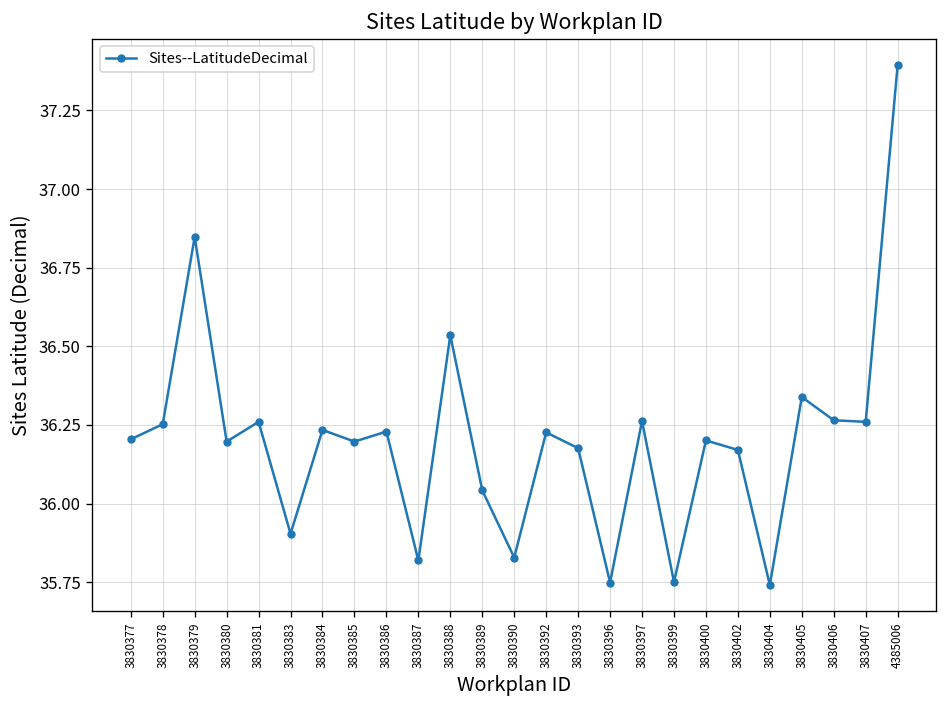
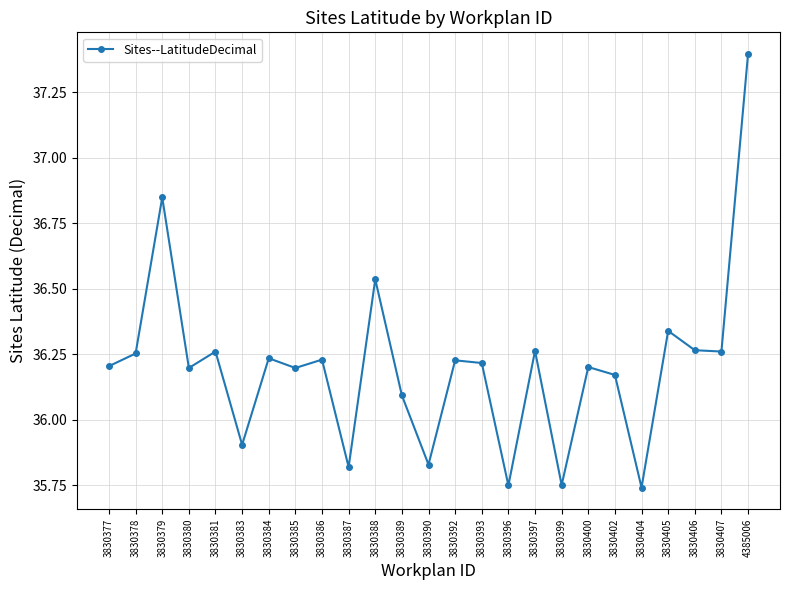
  {
    "3830377": 36.20,
    "3830378": 36.25,
    "3830379": 36.85,
    "3830380": 36.20,
    "3830381": 36.26,
    "3830383": 35.90,
    "3830384": 36.23,
    "3830385": 36.20,
    "3830386": 36.23,
    "3830387": 35.82,
    "3830388": 36.54,
-   "3830389": 36.04,
+   "3830389": 36.09,
    "3830390": 35.83,
    "3830392": 36.23,
-   "3830393": 36.18,
+   "3830393": 36.22,
    "3830396": 35.75,
    "3830397": 36.26,
    "3830399": 35.75,
    "3830400": 36.20,
    "3830402": 36.17,
    "3830404": 35.74,
    "3830405": 36.34,
    "3830406": 36.26,
    "3830407": 36.26,
    "4385006": 37.40
  }
